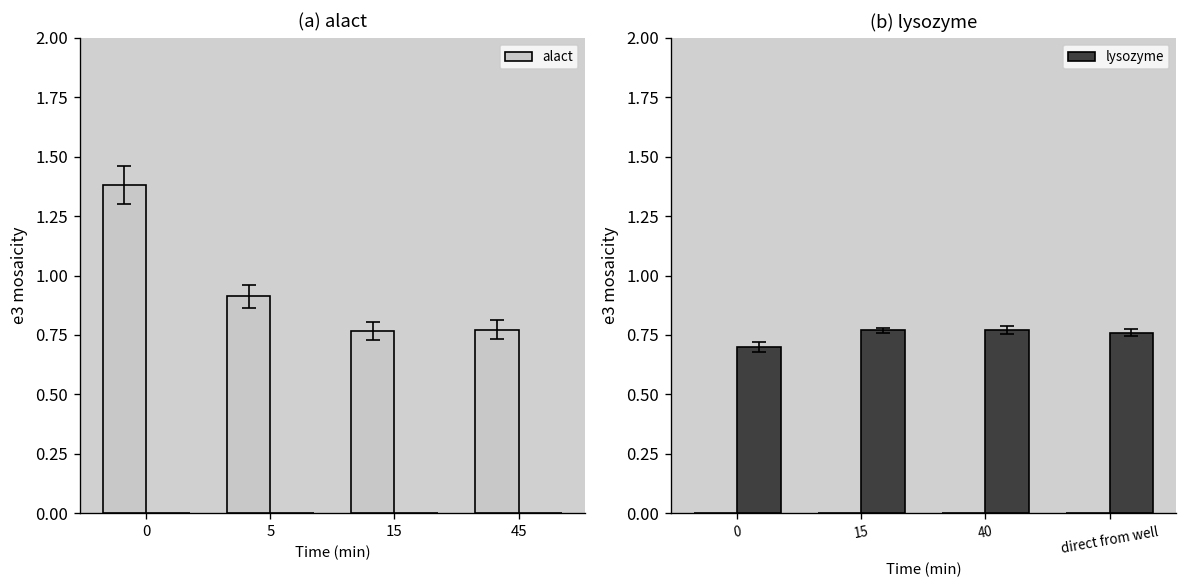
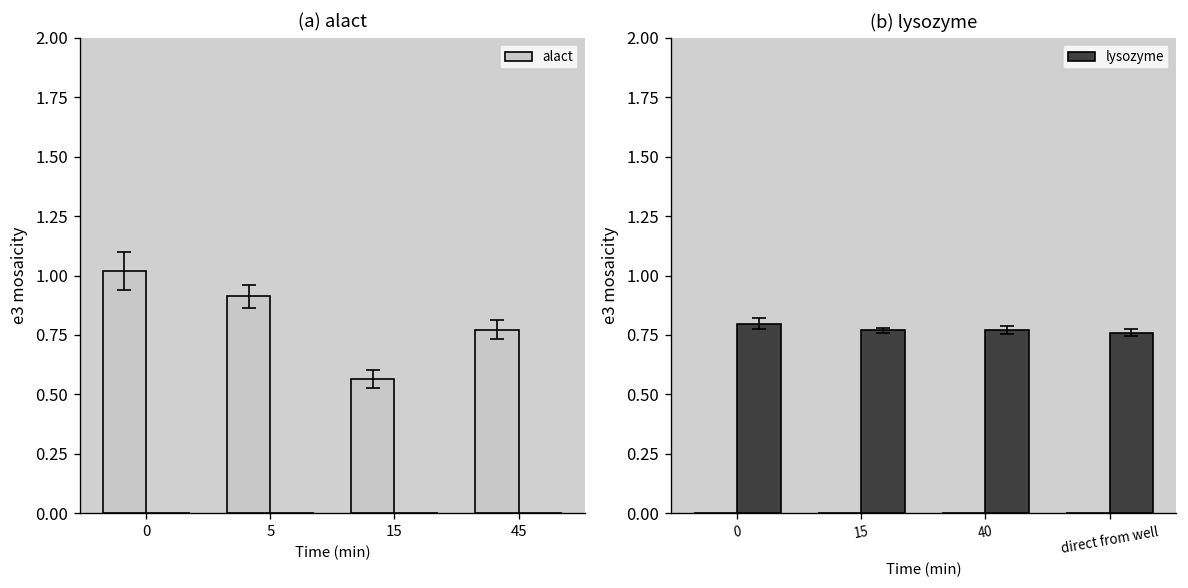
  {
    "(a) alact": {
      "alact": {
-       "0": 1.38,
+       "0": 1.02,
        "5": 0.91,
-       "15": 0.77,
+       "15": 0.56,
        "45": 0.77
      }
    },
    "(b) lysozyme": {
      "lysozyme": {
-       "0": 0.70,
+       "0": 0.80,
        "15": 0.77,
        "40": 0.77,
        "direct from well": 0.76
      }
    }
  }
